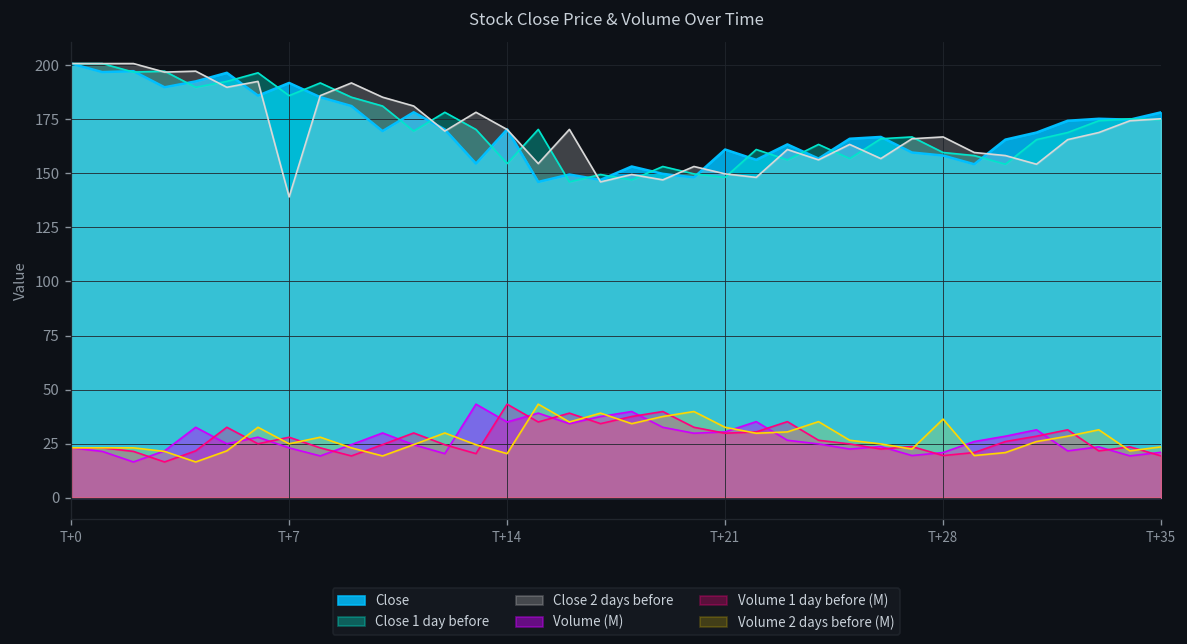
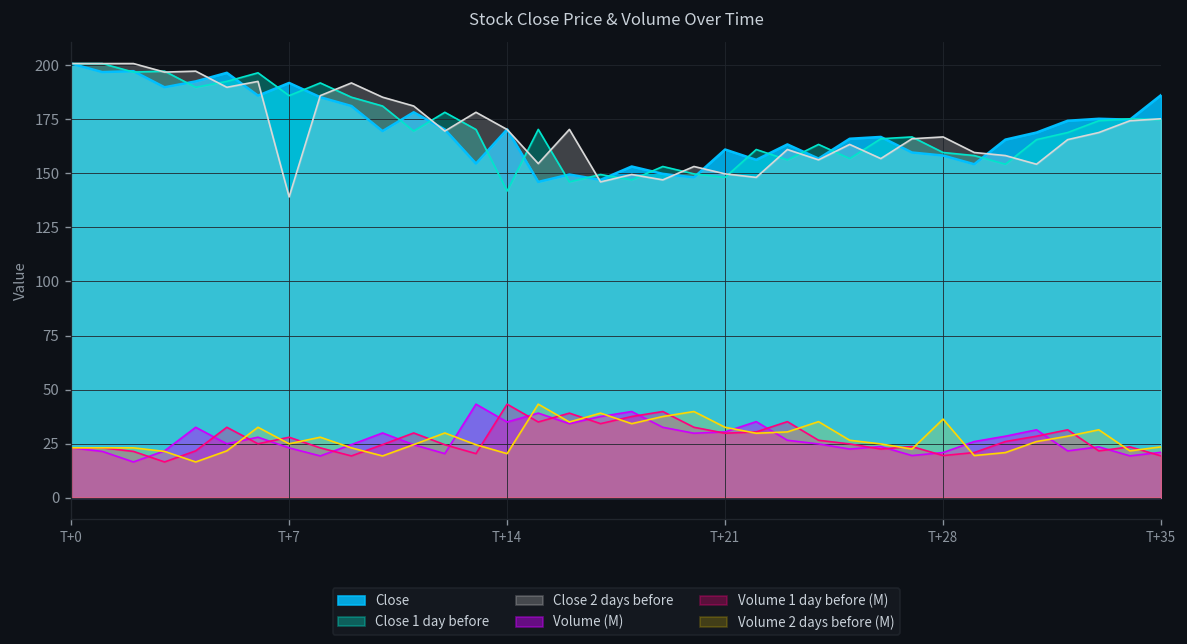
  {
    "Close": {
      "T+7": 192,
      "T+21": 161,
      "T+28": 158,
-     "T+35": 178
+     "T+35": 186
    },
    "Close 1 day before": {
      "T+7": 186,
-     "T+14": 154,
+     "T+14": 142,
      "T+21": 148,
      "T+28": 160
    },
    "Close 2 days before": {
      "T+7": 139,
      "T+21": 150,
      "T+28": 167
    },
    "Volume (M)": {
      "T+7": 23,
      "T+14": 35,
      "T+35": 21
    },
    "Volume 1 day before (M)": {
      "T+7": 28,
      "T+14": 43,
      "T+35": 19
    },
    "Volume 2 days before (M)": {
      "T+7": 25,
      "T+14": 20,
      "T+21": 33,
      "T+28": 36,
      "T+35": 24
    }
  }
